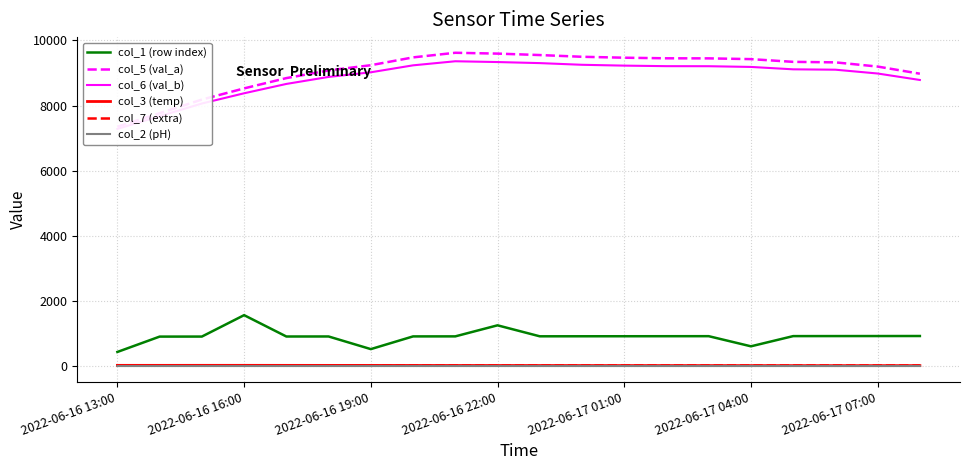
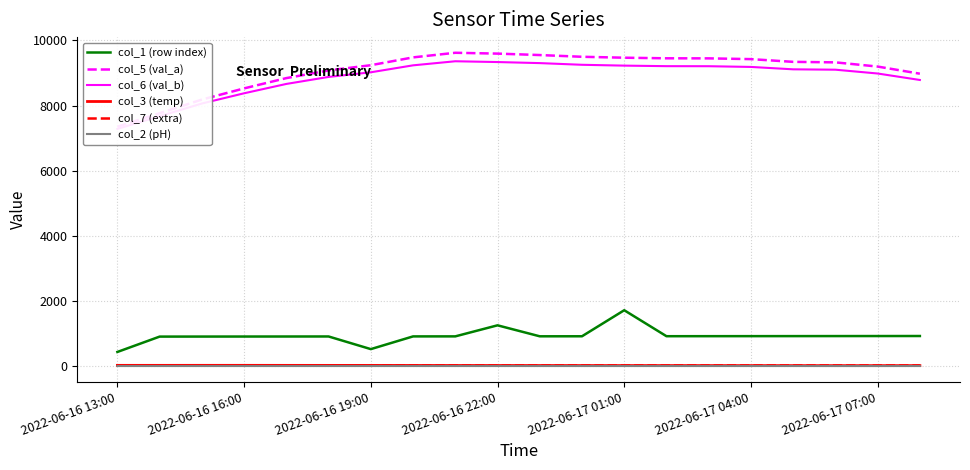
  {
    "col_1 (row index)": {
      "2022-06-16 13:00": 400,
-     "2022-06-16 16:00": 1600,
+     "2022-06-16 16:00": 900,
      "2022-06-16 19:00": 500,
      "2022-06-16 22:00": 1300,
-     "2022-06-17 01:00": 900,
-     "2022-06-17 04:00": 600,
+     "2022-06-17 01:00": 1700,
+     "2022-06-17 04:00": 900,
      "2022-06-17 07:00": 900
    }
  }
